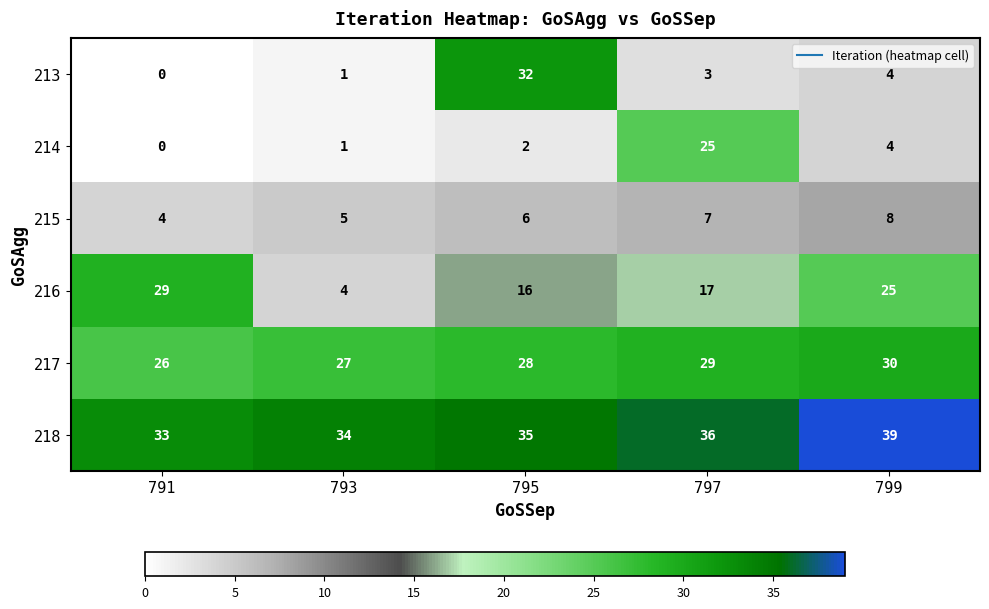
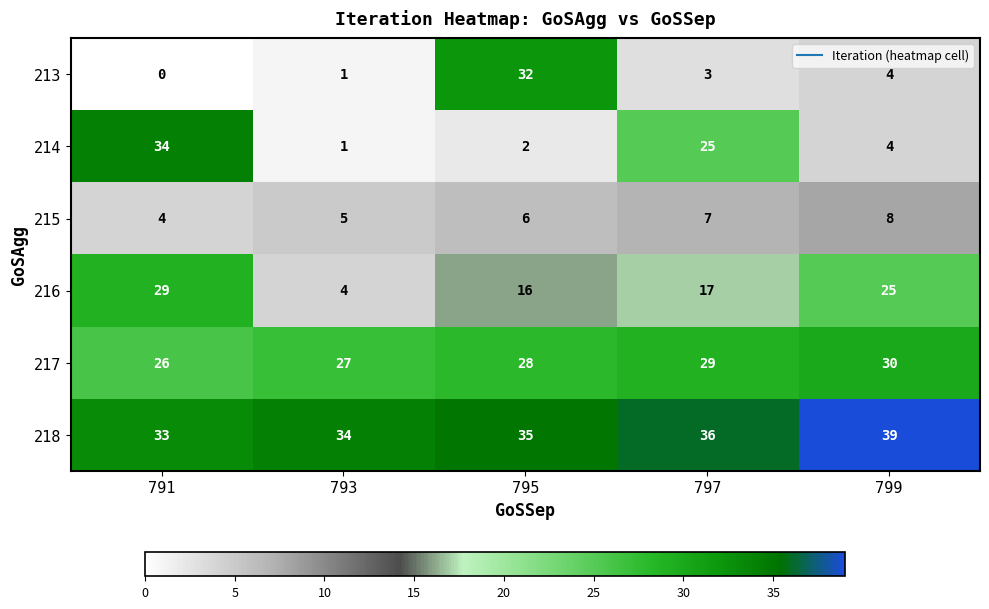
  {
    "213": {
      "791": 0,
      "793": 1,
      "795": 32,
      "797": 3
    },
    "214": {
-     "791": 0,
+     "791": 34,
      "793": 1,
      "795": 2,
      "797": 25,
      "799": 4
    },
    "215": {
      "791": 4,
      "793": 5,
      "795": 6,
      "797": 7,
      "799": 8
    },
    "216": {
      "791": 29,
      "793": 4,
      "795": 16,
      "797": 17,
      "799": 25
    },
    "217": {
      "791": 26,
      "793": 27,
      "795": 28,
      "797": 29,
      "799": 30
    },
    "218": {
      "791": 33,
      "793": 34,
      "795": 35,
      "797": 36,
      "799": 39
    }
  }
